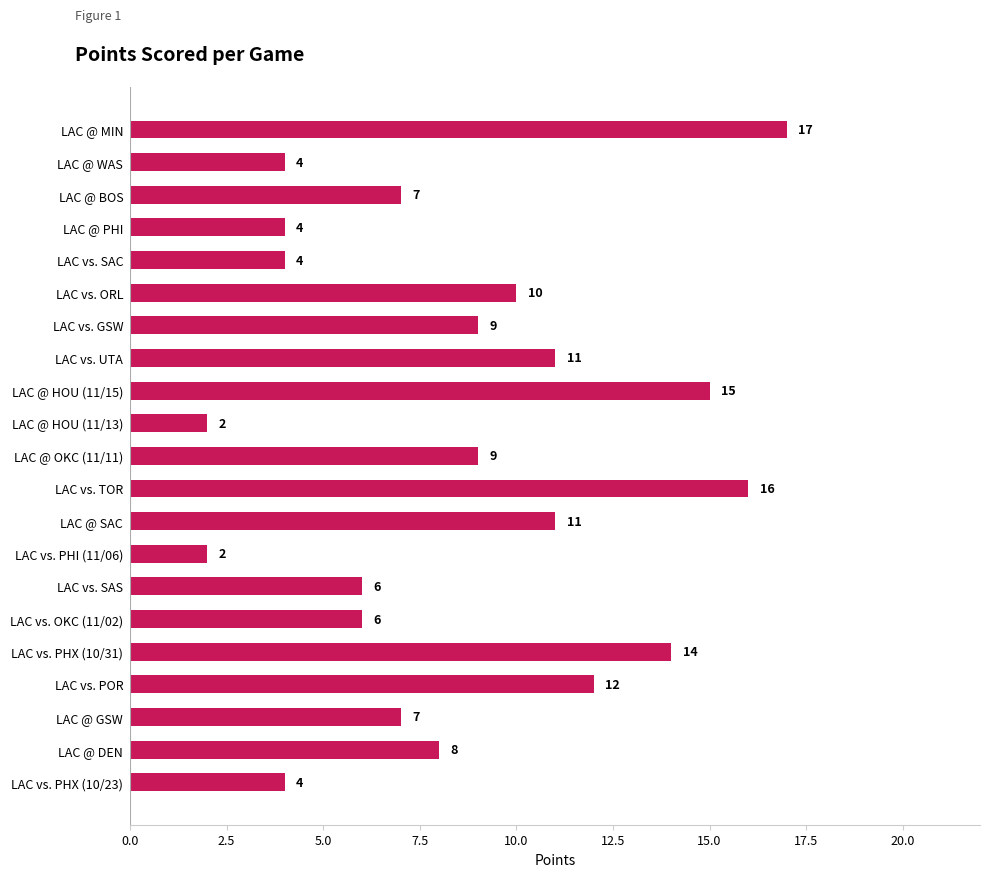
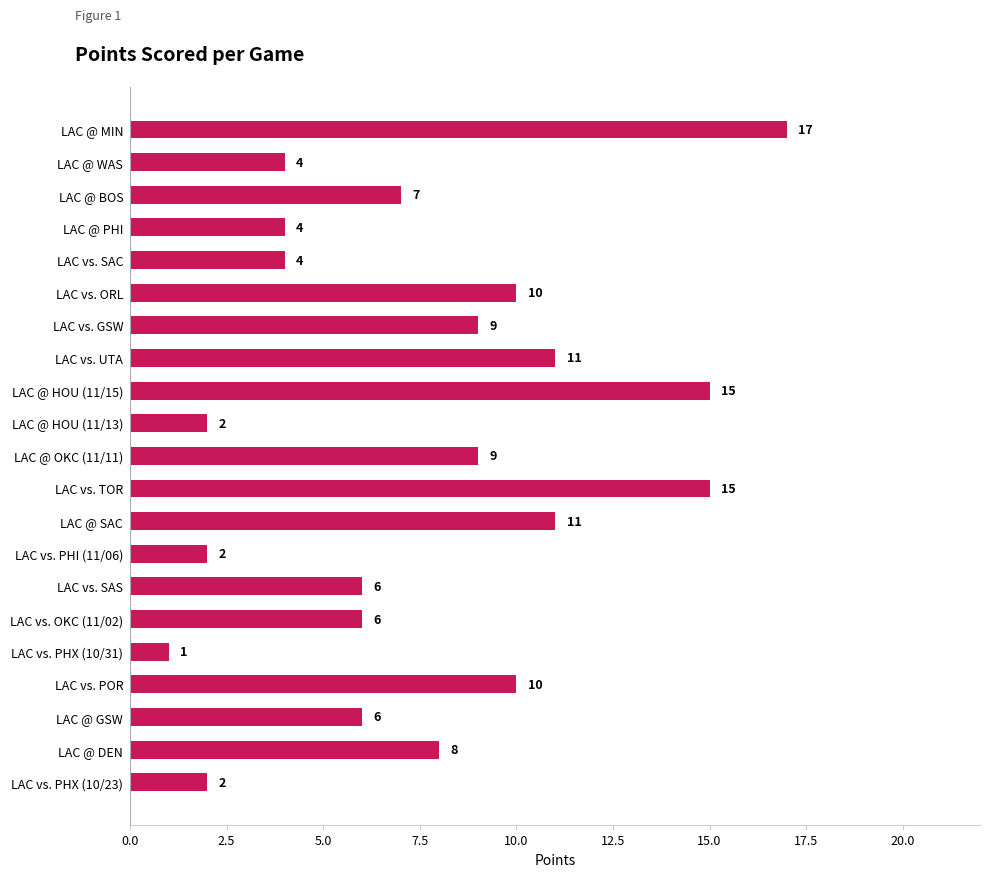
  {
    "LAC @ MIN": 17,
    "LAC @ WAS": 4,
    "LAC @ BOS": 7,
    "LAC @ PHI": 4,
    "LAC vs. SAC": 4,
    "LAC vs. ORL": 10,
    "LAC vs. GSW": 9,
    "LAC vs. UTA": 11,
    "LAC @ HOU (11/15)": 15,
    "LAC @ HOU (11/13)": 2,
    "LAC @ OKC (11/11)": 9,
-   "LAC vs. TOR": 16,
+   "LAC vs. TOR": 15,
    "LAC @ SAC": 11,
    "LAC vs. PHI (11/06)": 2,
    "LAC vs. SAS": 6,
    "LAC vs. OKC (11/02)": 6,
-   "LAC vs. PHX (10/31)": 14,
-   "LAC vs. POR": 12,
-   "LAC @ GSW": 7,
+   "LAC vs. PHX (10/31)": 1,
+   "LAC vs. POR": 10,
+   "LAC @ GSW": 6,
    "LAC @ DEN": 8,
-   "LAC vs. PHX (10/23)": 4
+   "LAC vs. PHX (10/23)": 2
  }
